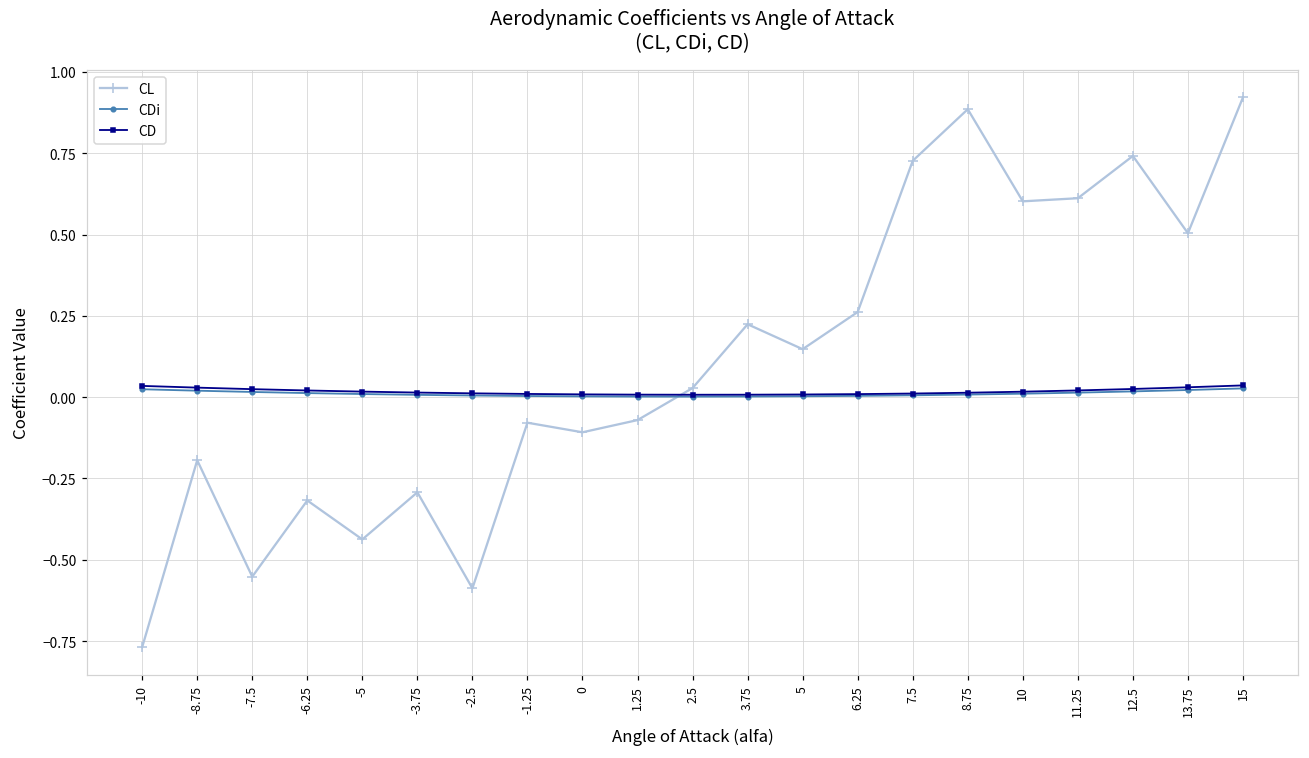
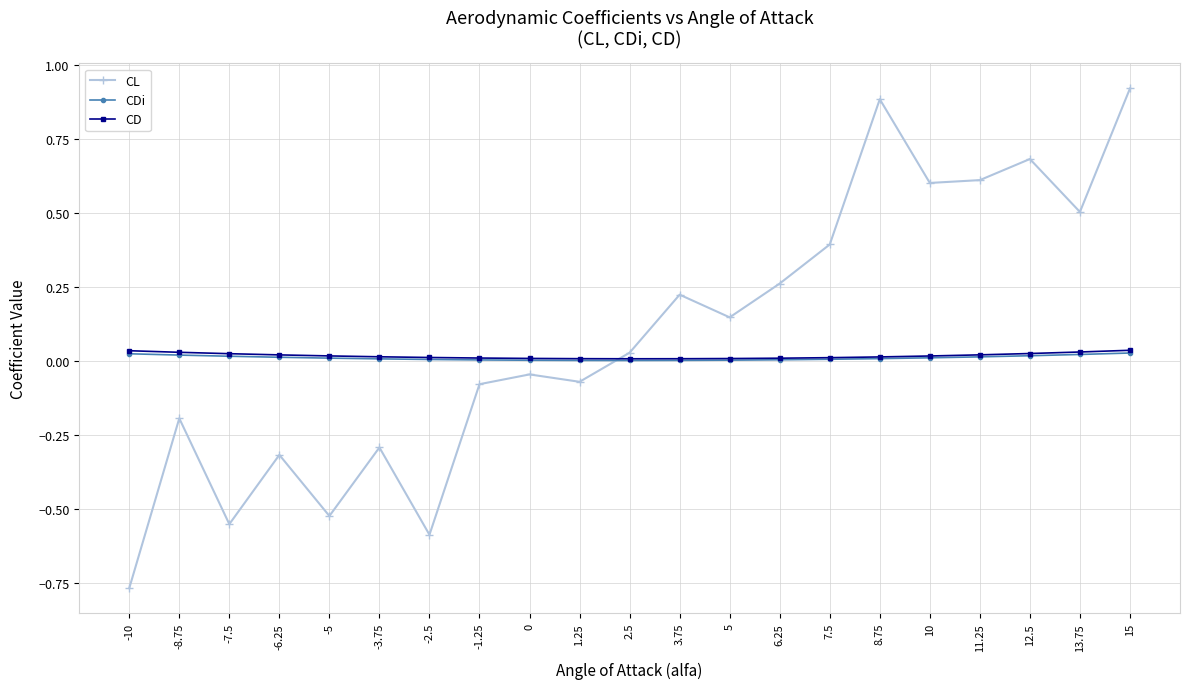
  {
    "CL": {
      "-10": -0.77,
      "-8.75": -0.19,
      "-7.5": -0.55,
      "-6.25": -0.32,
-     "-5": -0.44,
+     "-5": -0.52,
      "-3.75": -0.29,
      "-2.5": -0.59,
      "-1.25": -0.08,
-     "0": -0.11,
+     "0": -0.05,
      "1.25": -0.07,
      "2.5": 0.03,
      "3.75": 0.22,
      "5": 0.15,
      "6.25": 0.26,
-     "7.5": 0.73,
+     "7.5": 0.39,
      "8.75": 0.89,
      "10": 0.60,
      "11.25": 0.61,
-     "12.5": 0.74,
+     "12.5": 0.68,
      "13.75": 0.50,
      "15": 0.92
    },
    "CDi": {
      "-10": 0.02,
      "-8.75": 0.02,
      "15": 0.03
    },
    "CD": {
      "-10": 0.03,
      "-8.75": 0.03,
      "15": 0.04
    }
  }
